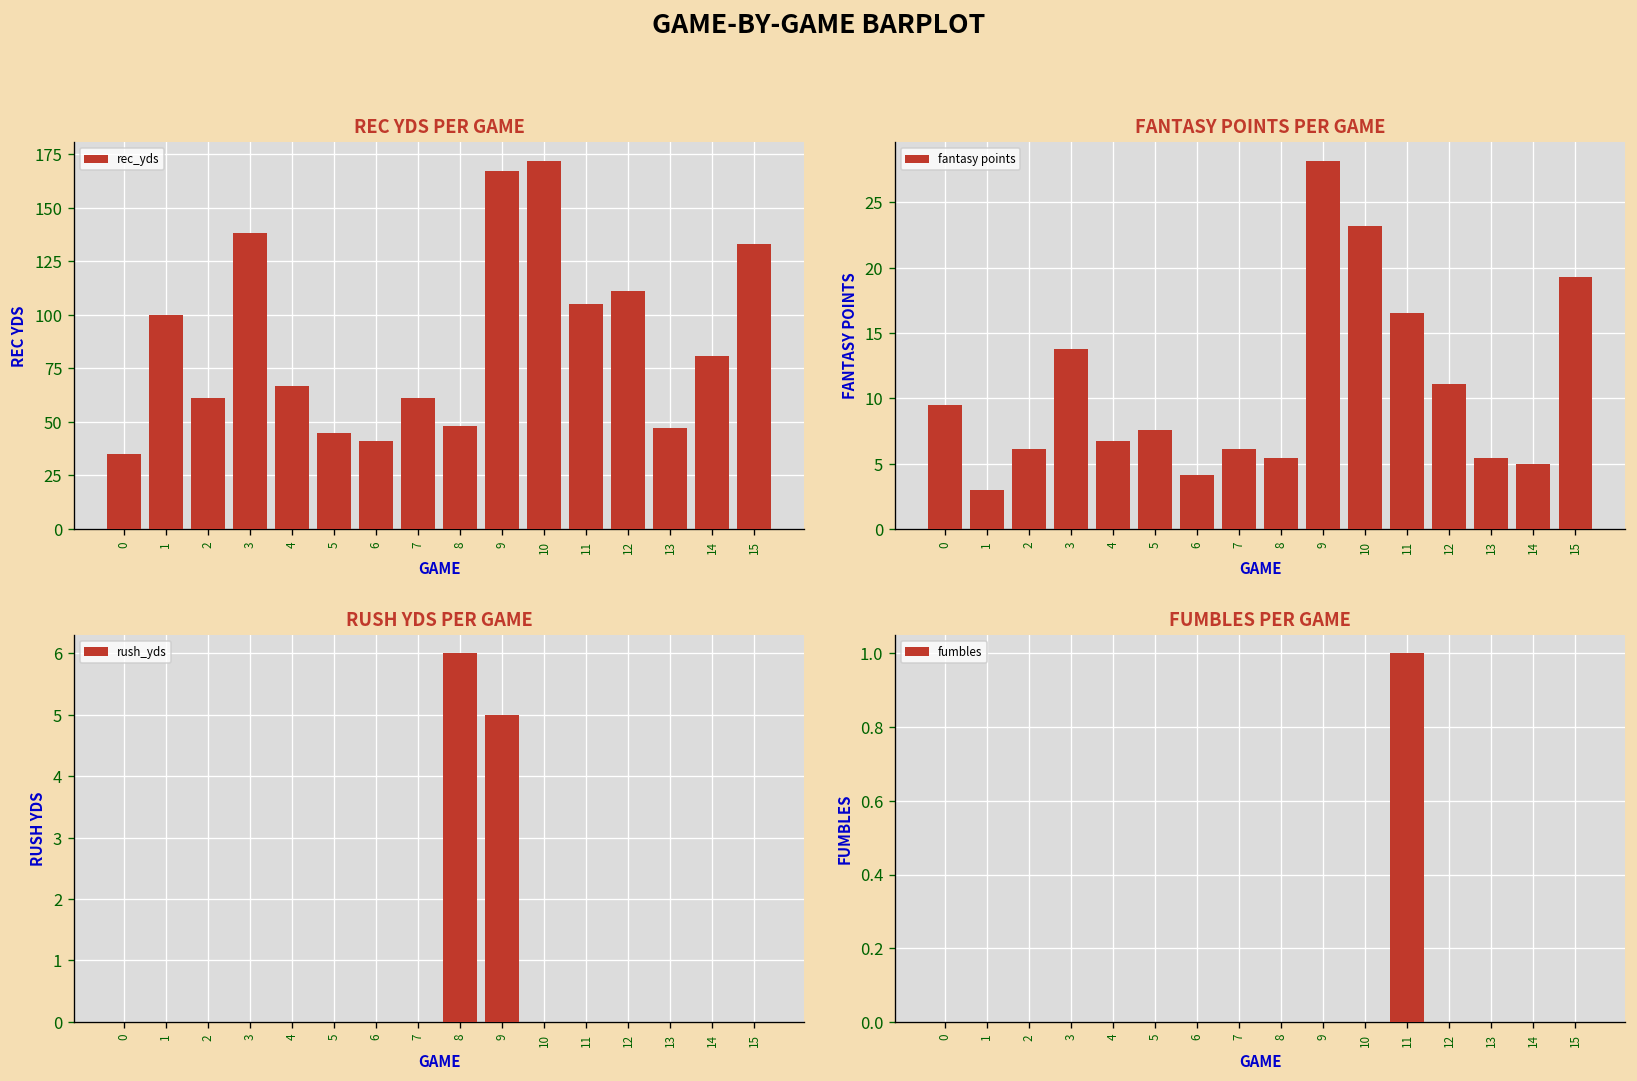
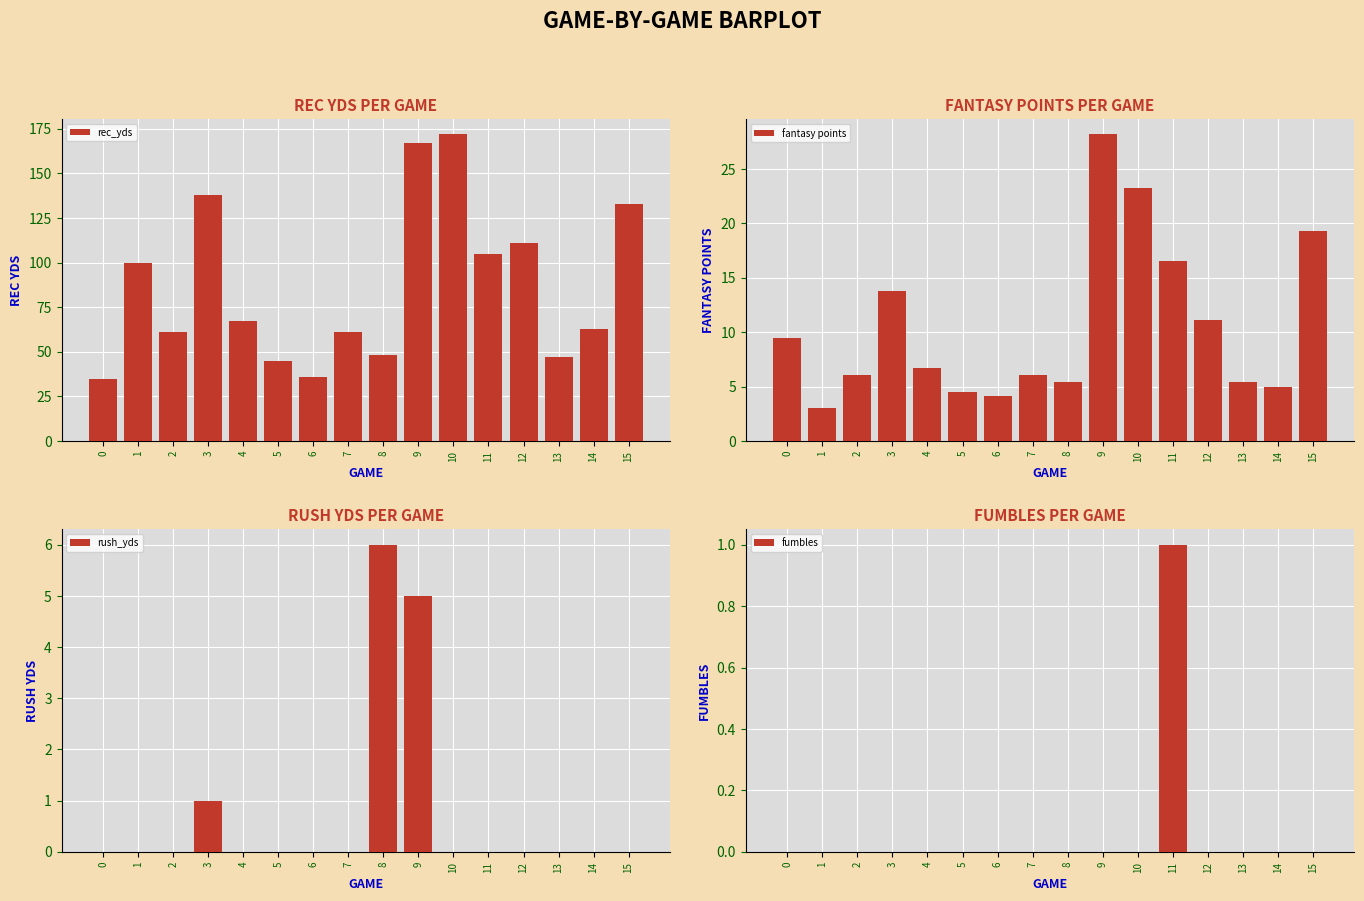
  {
    "REC YDS PER GAME": {
      "0": 35,
      "1": 100,
      "2": 61,
      "3": 138,
      "4": 67,
      "5": 45,
-     "6": 41,
+     "6": 36,
      "7": 61,
      "8": 48,
      "9": 167,
      "10": 172,
      "11": 105,
      "12": 111,
      "13": 47,
-     "14": 81,
+     "14": 63,
      "15": 133
    },
    "FANTASY POINTS PER GAME": {
      "0": 9.5,
      "1": 3.0,
      "2": 6.1,
      "3": 13.8,
      "4": 6.7,
-     "5": 7.6,
+     "5": 4.5,
      "6": 4.1,
      "7": 6.1,
      "8": 5.4,
      "9": 28.2,
      "10": 23.2,
      "11": 16.5,
      "12": 11.1,
      "13": 5.4,
      "14": 5.0,
      "15": 19.3
    },
    "RUSH YDS PER GAME": {
      "0": 0,
      "1": 0,
      "2": 0,
-     "3": 0,
+     "3": 1,
      "4": 0,
      "5": 0,
      "6": 0,
      "7": 0,
      "8": 6,
      "9": 5,
      "10": 0,
      "11": 0,
      "12": 0,
      "13": 0,
      "14": 0,
      "15": 0
    },
    "FUMBLES PER GAME": {
      "0": 0.00,
      "1": 0.00,
      "2": 0.00,
      "3": 0.00,
      "4": 0.00,
      "5": 0.00,
      "6": 0.00,
      "7": 0.00,
      "8": 0.00,
      "9": 0.00,
      "10": 0.00,
      "11": 1.00,
      "12": 0.00,
      "13": 0.00,
      "14": 0.00,
      "15": 0.00
    }
  }
